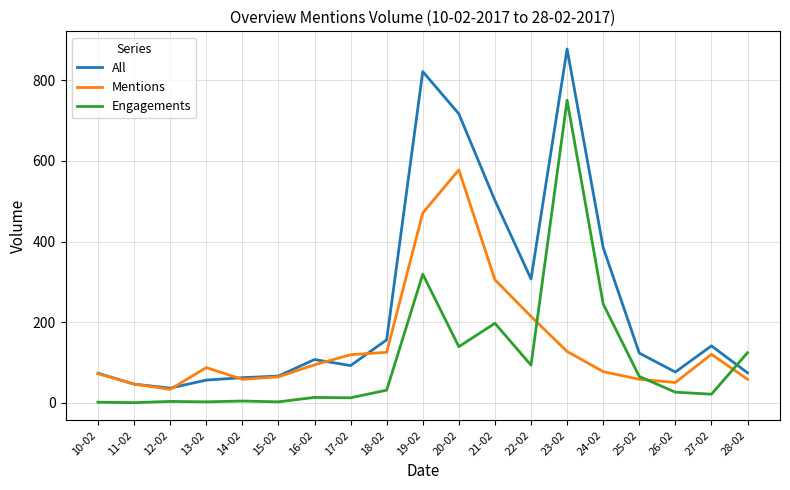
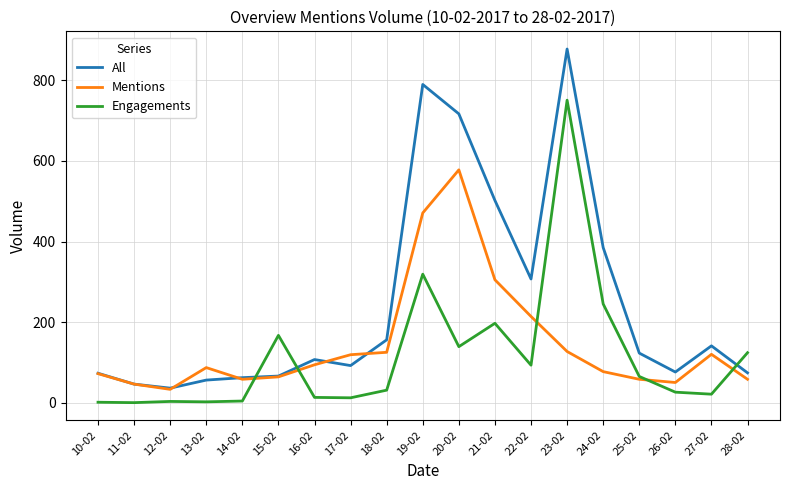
  {
    "All": {
      "13-02": 60,
      "16-02": 110,
      "17-02": 90,
      "18-02": 160,
-     "19-02": 820,
+     "19-02": 790,
      "20-02": 720,
      "21-02": 500,
      "22-02": 310,
      "23-02": 880,
      "24-02": 390,
      "25-02": 120,
      "26-02": 80,
      "27-02": 140,
      "28-02": 70
    },
    "Mentions": {
      "13-02": 90,
      "16-02": 90,
      "17-02": 120,
      "18-02": 130,
      "19-02": 470,
      "20-02": 580,
      "21-02": 310,
      "22-02": 210,
      "23-02": 130,
      "24-02": 80,
      "25-02": 60,
      "26-02": 50,
      "27-02": 120,
      "28-02": 60
    },
    "Engagements": {
      "10-02": 0,
      "11-02": 0,
      "12-02": 0,
      "13-02": 0,
      "14-02": 0,
-     "15-02": 0,
+     "15-02": 170,
      "16-02": 10,
      "17-02": 10,
      "18-02": 30,
      "19-02": 320,
      "20-02": 140,
      "21-02": 200,
      "22-02": 90,
      "23-02": 750,
      "24-02": 250,
      "25-02": 70,
      "26-02": 30,
      "27-02": 20,
      "28-02": 120
    }
  }
